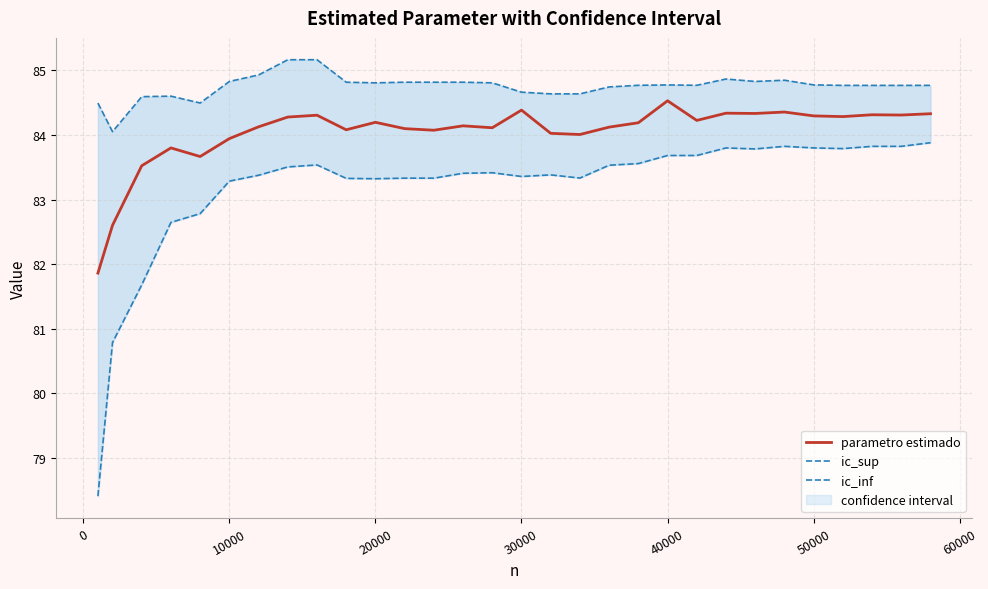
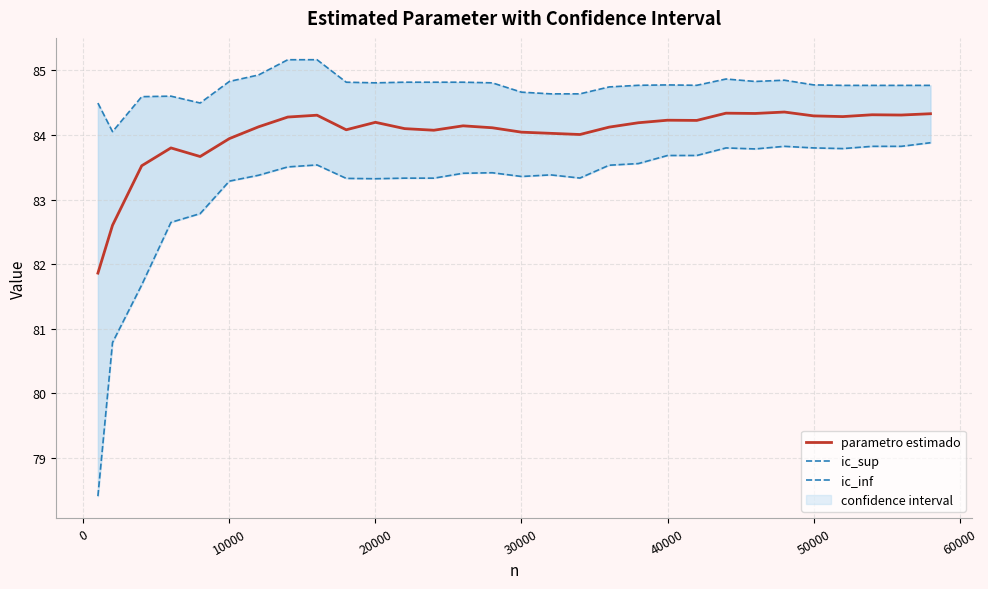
  {
    "parametro estimado": {
      "10000": 83.9,
      "20000": 84.2,
-     "30000": 84.4,
-     "40000": 84.5,
+     "30000": 84.0,
+     "40000": 84.2,
      "50000": 84.3
    }
  }
